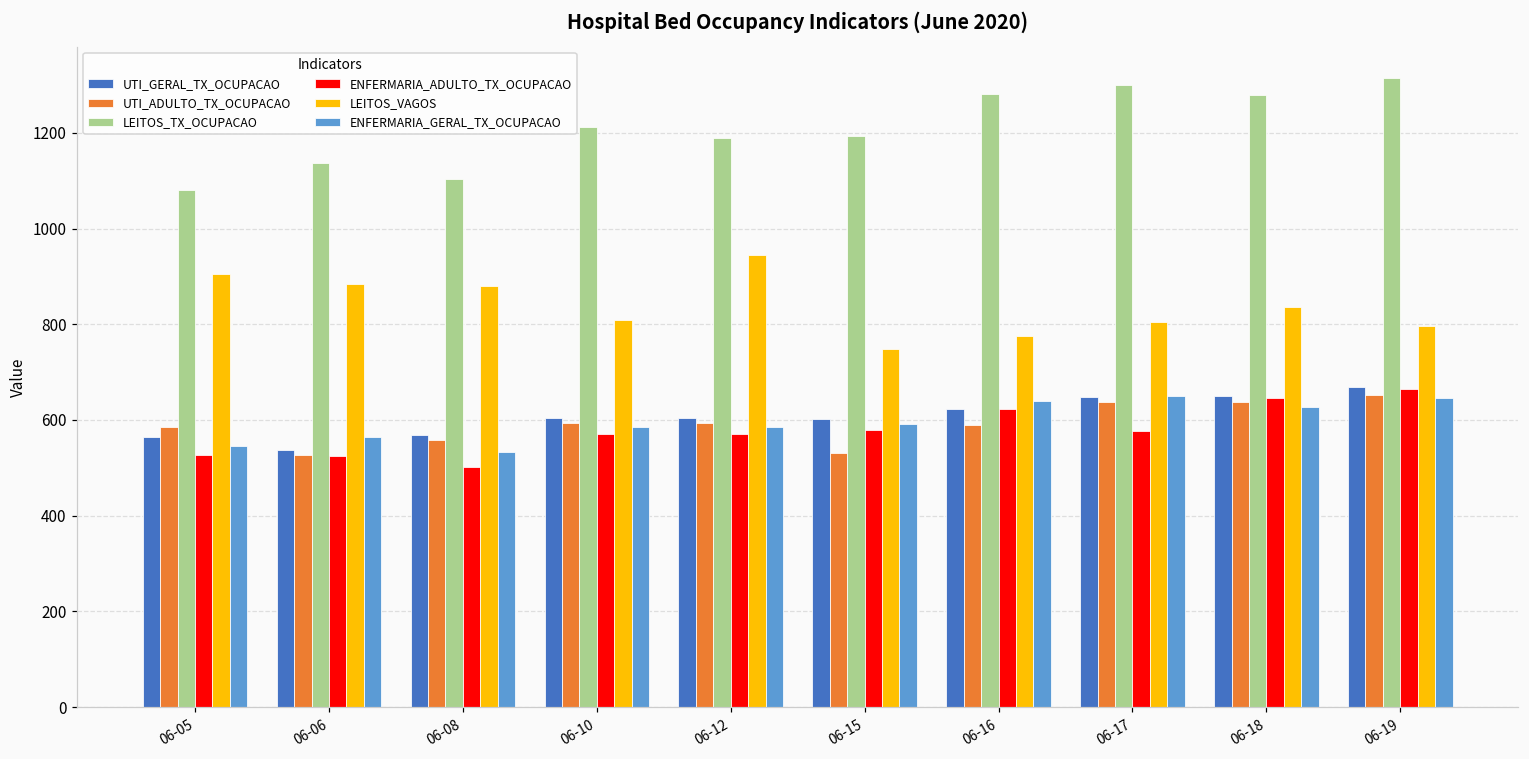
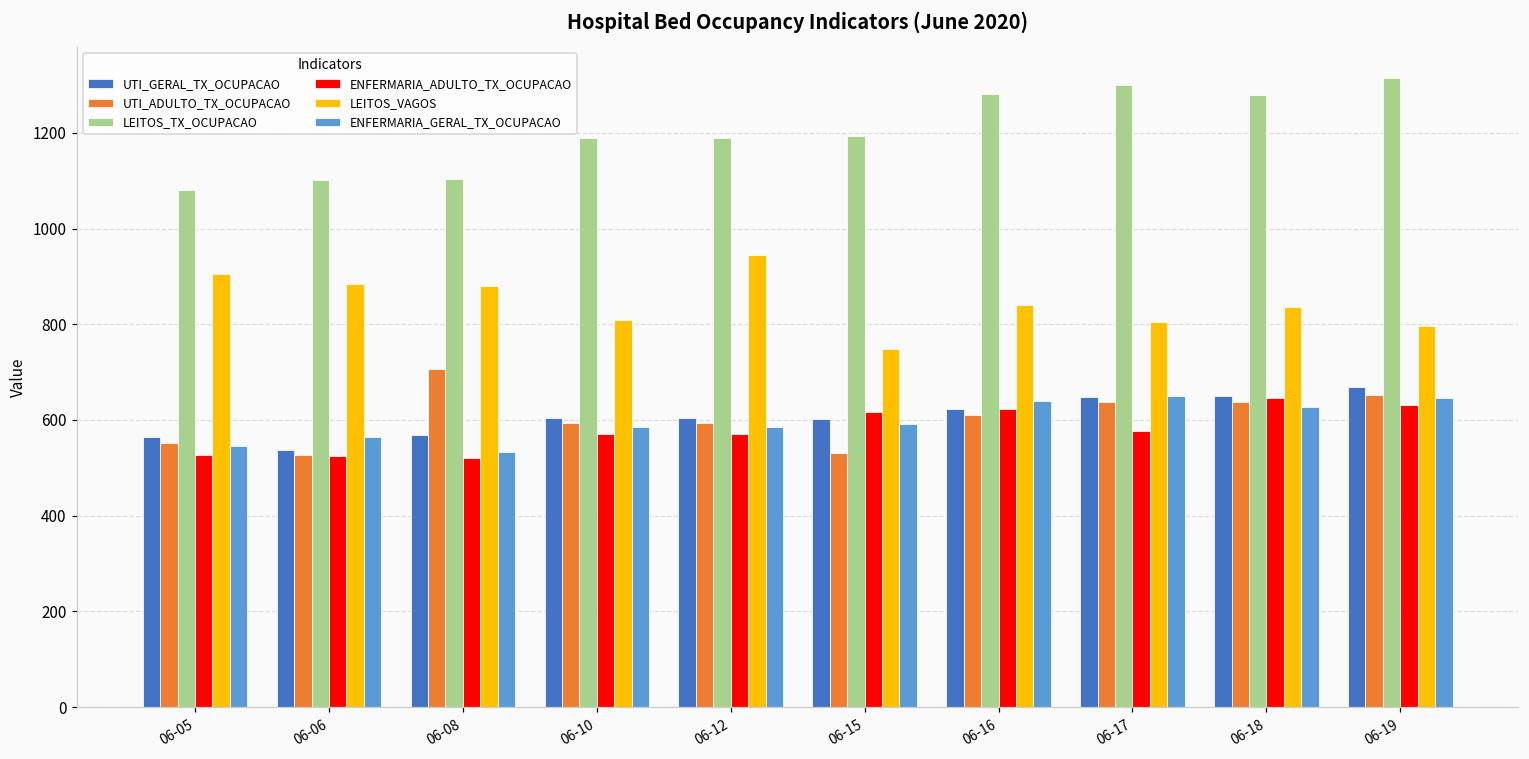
  {
    "UTI_ADULTO_TX_OCUPACAO": {
-     "06-05": 590,
+     "06-05": 550,
      "06-06": 530,
-     "06-08": 560,
+     "06-08": 710,
      "06-10": 590,
      "06-12": 590,
      "06-15": 530,
-     "06-16": 590,
+     "06-16": 610,
      "06-17": 640,
      "06-18": 640,
      "06-19": 650
    },
    "LEITOS_TX_OCUPACAO": {
      "06-05": 1080,
-     "06-06": 1140,
+     "06-06": 1100,
      "06-08": 1100,
-     "06-10": 1210,
+     "06-10": 1190,
      "06-12": 1190,
      "06-15": 1190,
      "06-16": 1280,
      "06-17": 1300,
      "06-18": 1280,
      "06-19": 1310
    },
    "ENFERMARIA_ADULTO_TX_OCUPACAO": {
      "06-05": 530,
      "06-06": 520,
-     "06-08": 500,
+     "06-08": 520,
      "06-10": 570,
      "06-12": 570,
-     "06-15": 580,
+     "06-15": 620,
      "06-16": 620,
      "06-17": 580,
      "06-18": 650,
-     "06-19": 660
+     "06-19": 630
    },
    "LEITOS_VAGOS": {
      "06-05": 910,
      "06-06": 880,
      "06-08": 880,
      "06-10": 810,
      "06-12": 940,
      "06-15": 750,
-     "06-16": 780,
+     "06-16": 840,
      "06-17": 800,
      "06-18": 840,
      "06-19": 800
    }
  }
